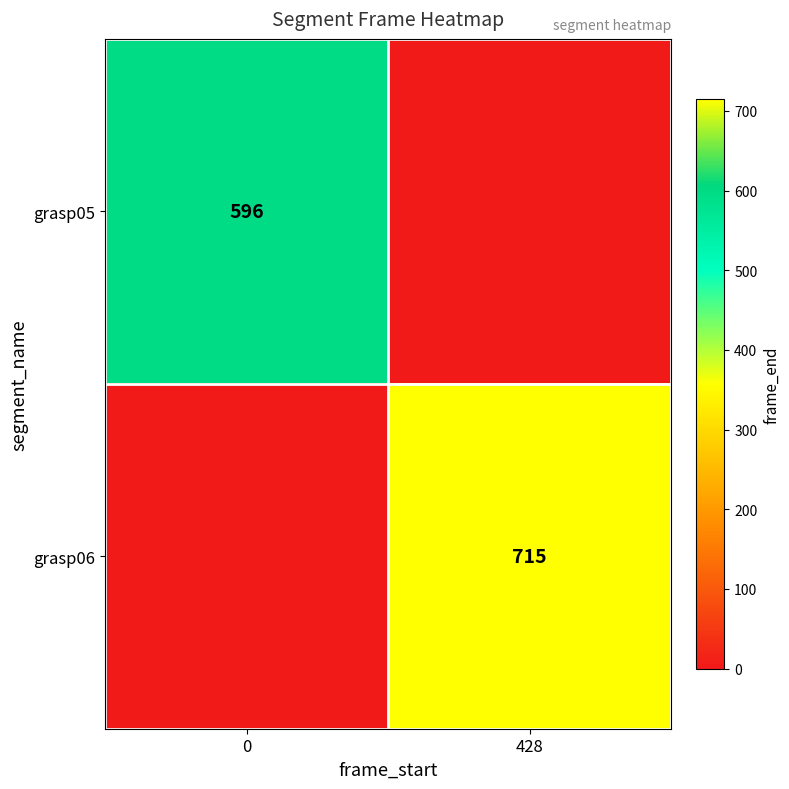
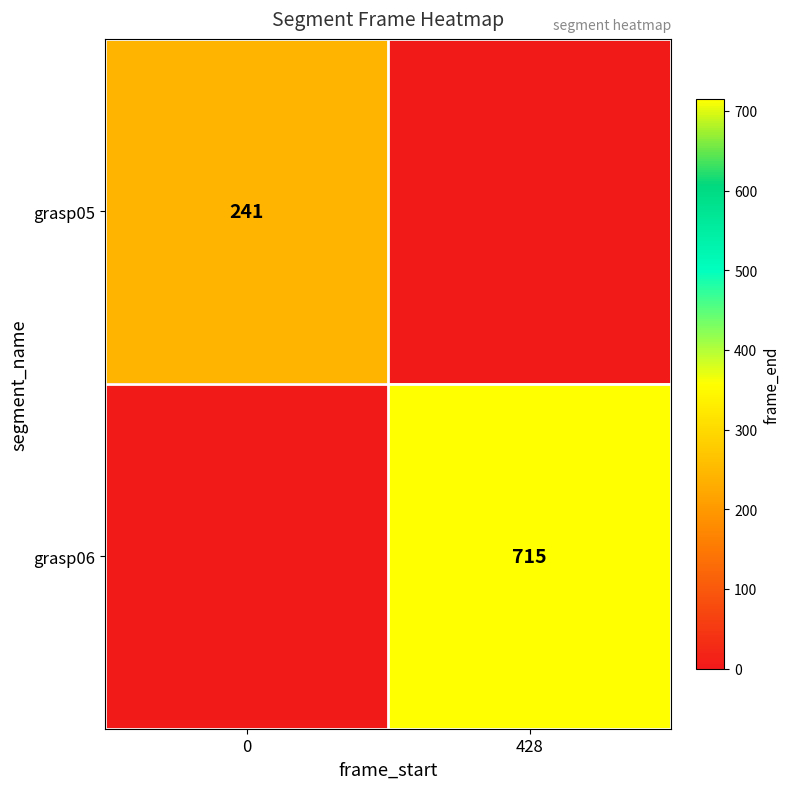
  {
    "grasp05": {
-     "0": 596
+     "0": 241
    },
    "grasp06": {
      "428": 715
    }
  }
